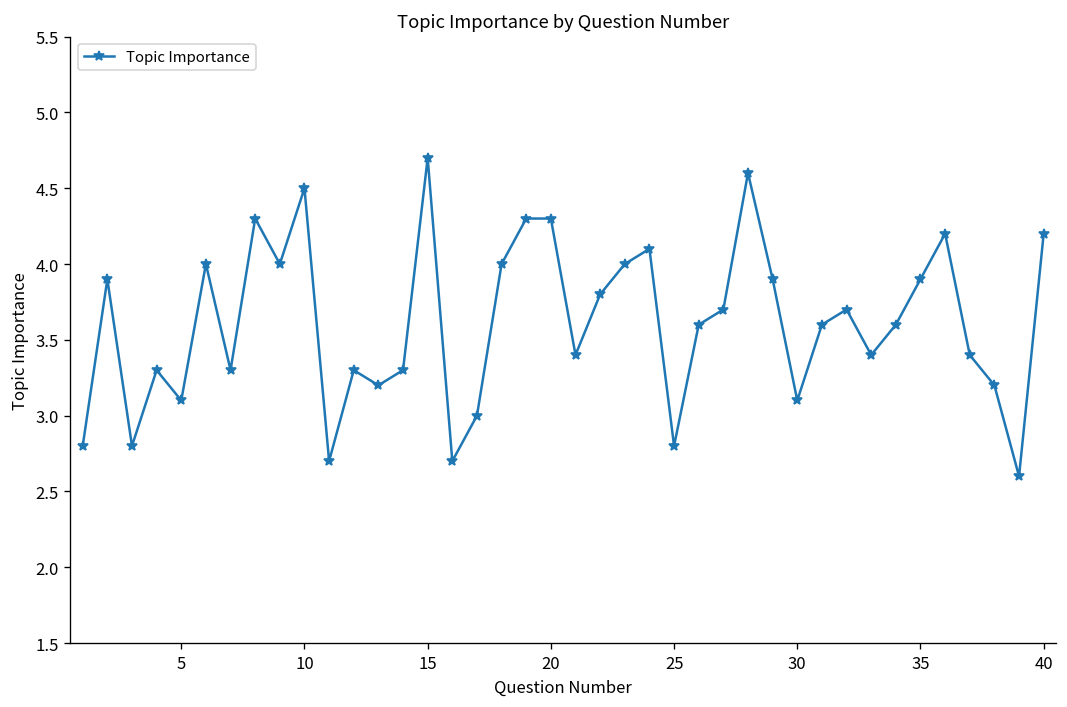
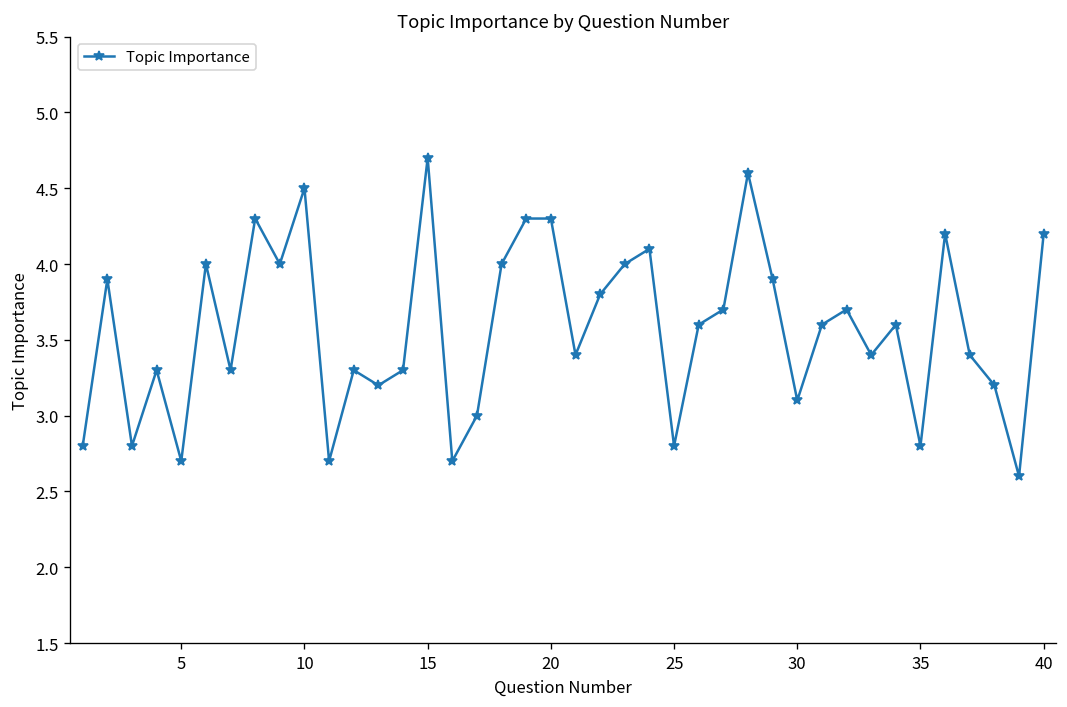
  {
-   "5": 3.1,
+   "5": 2.7,
    "10": 4.5,
    "15": 4.7,
    "20": 4.3,
    "25": 2.8,
    "30": 3.1,
-   "35": 3.9,
+   "35": 2.8,
    "40": 4.2
  }
